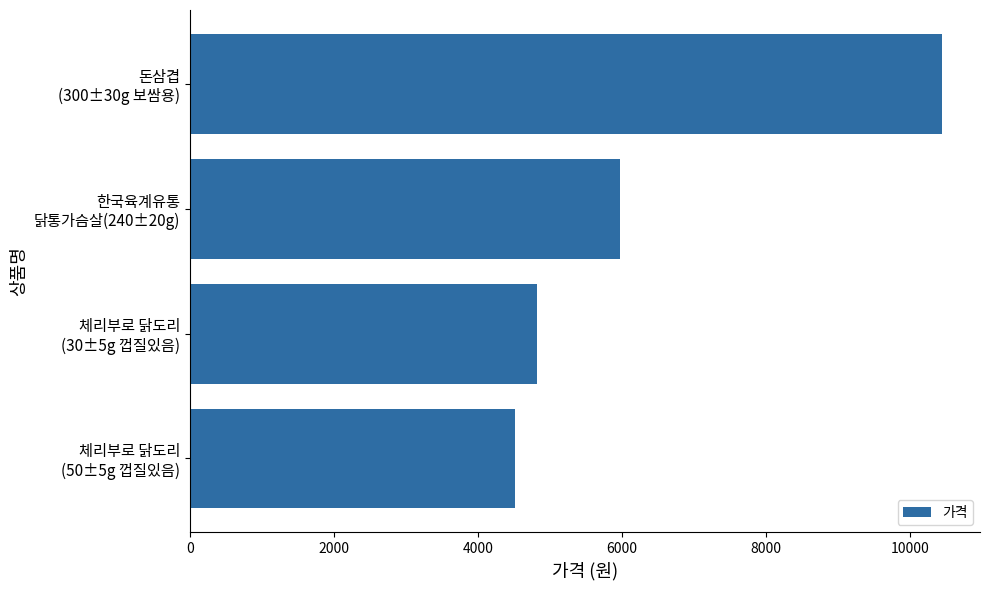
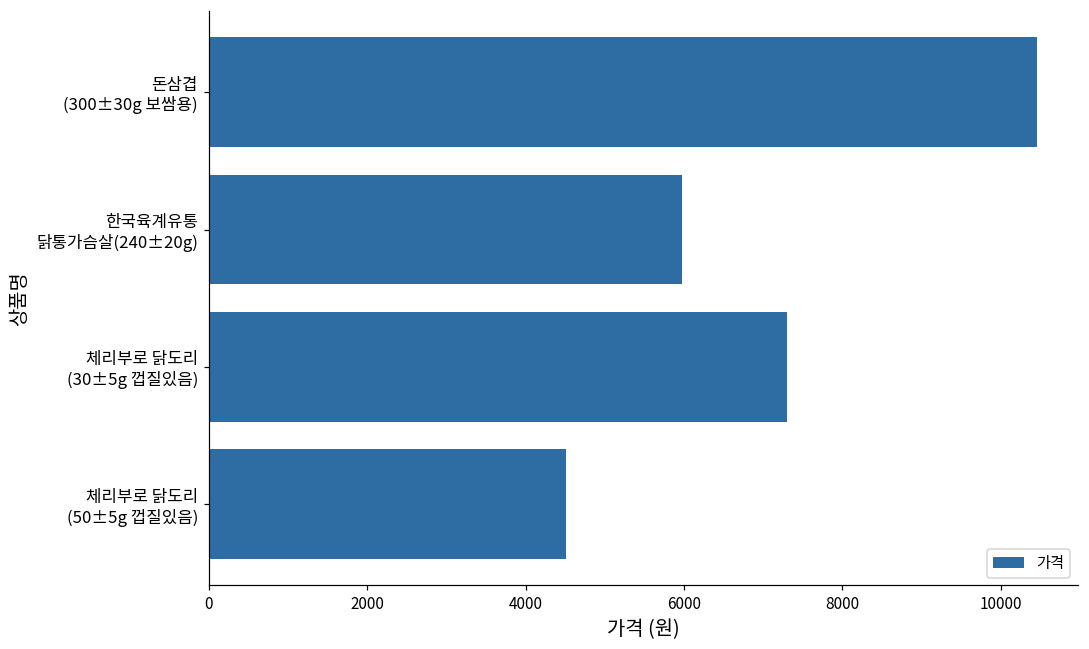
  {
    "돈삼겹 (300±30g 보쌈용)": 10500,
    "한국육계유통 닭통가슴살(240±20g)": 6000,
-   "체리부로 닭도리 (30±5g 껍질있음)": 4800,
+   "체리부로 닭도리 (30±5g 껍질있음)": 7300,
    "체리부로 닭도리 (50±5g 껍질있음)": 4500
  }
